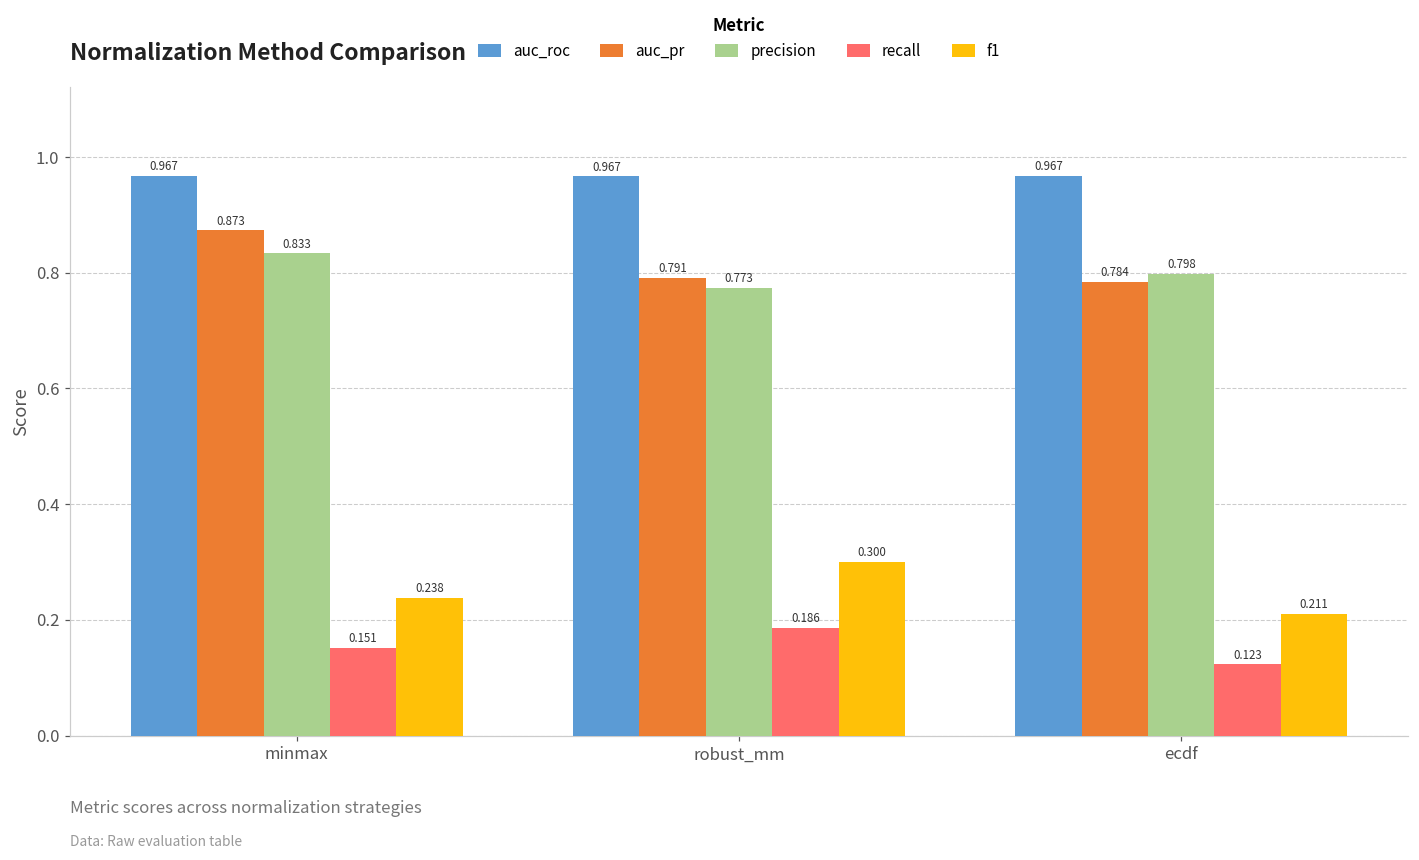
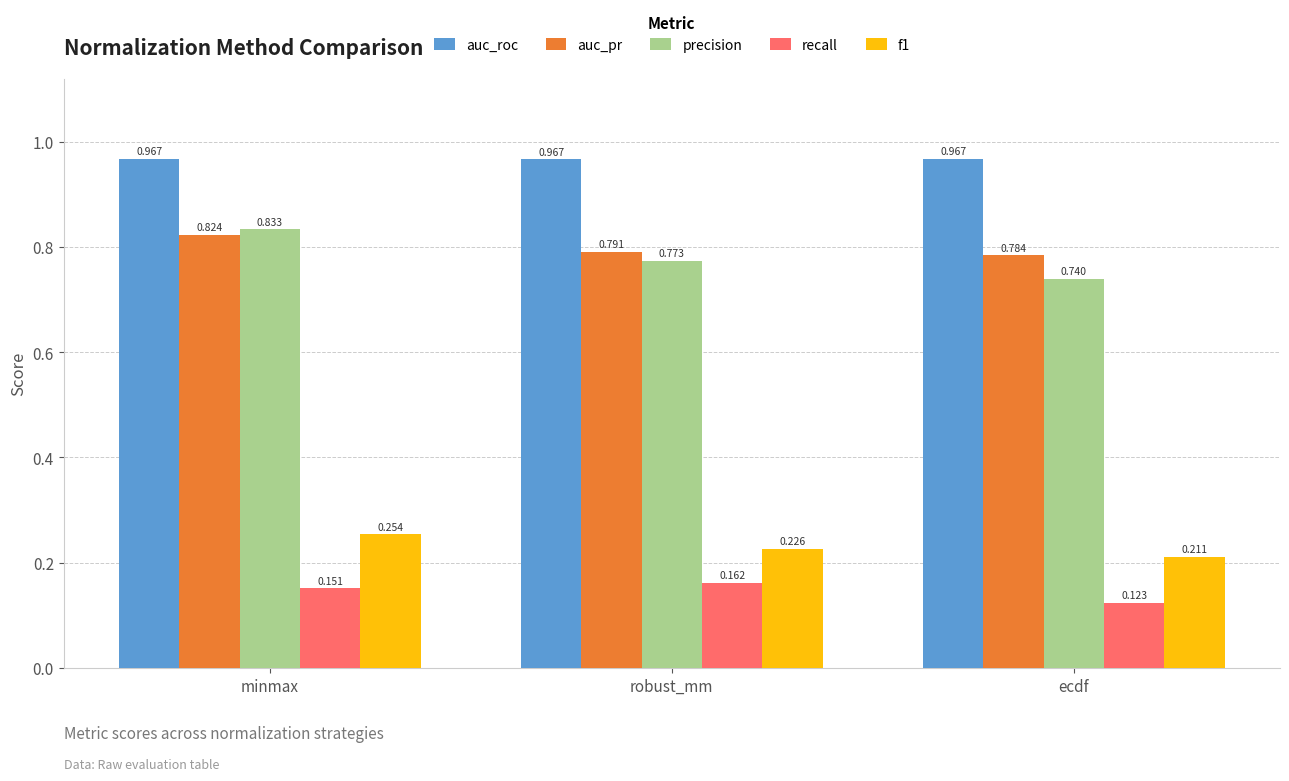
  {
    "auc_roc": {
      "minmax": 0.967,
      "robust_mm": 0.967,
      "ecdf": 0.967
    },
    "auc_pr": {
-     "minmax": 0.873,
+     "minmax": 0.824,
      "robust_mm": 0.791,
      "ecdf": 0.784
    },
    "precision": {
      "minmax": 0.833,
      "robust_mm": 0.773,
-     "ecdf": 0.798
+     "ecdf": 0.740
    },
    "recall": {
      "minmax": 0.151,
-     "robust_mm": 0.186,
+     "robust_mm": 0.162,
      "ecdf": 0.123
    },
    "f1": {
-     "minmax": 0.238,
-     "robust_mm": 0.300,
+     "minmax": 0.254,
+     "robust_mm": 0.226,
      "ecdf": 0.211
    }
  }
